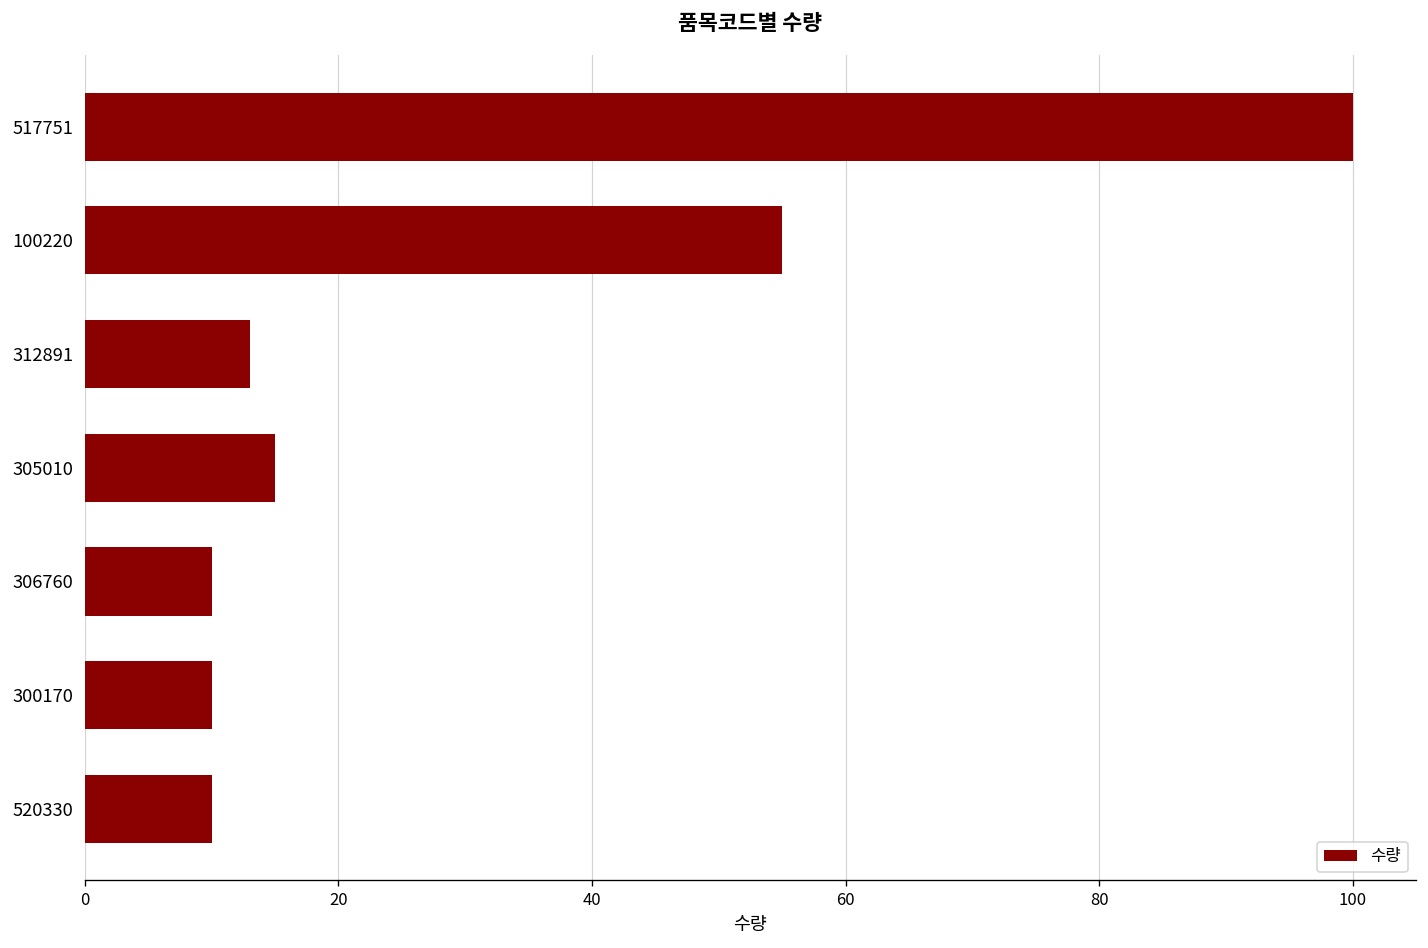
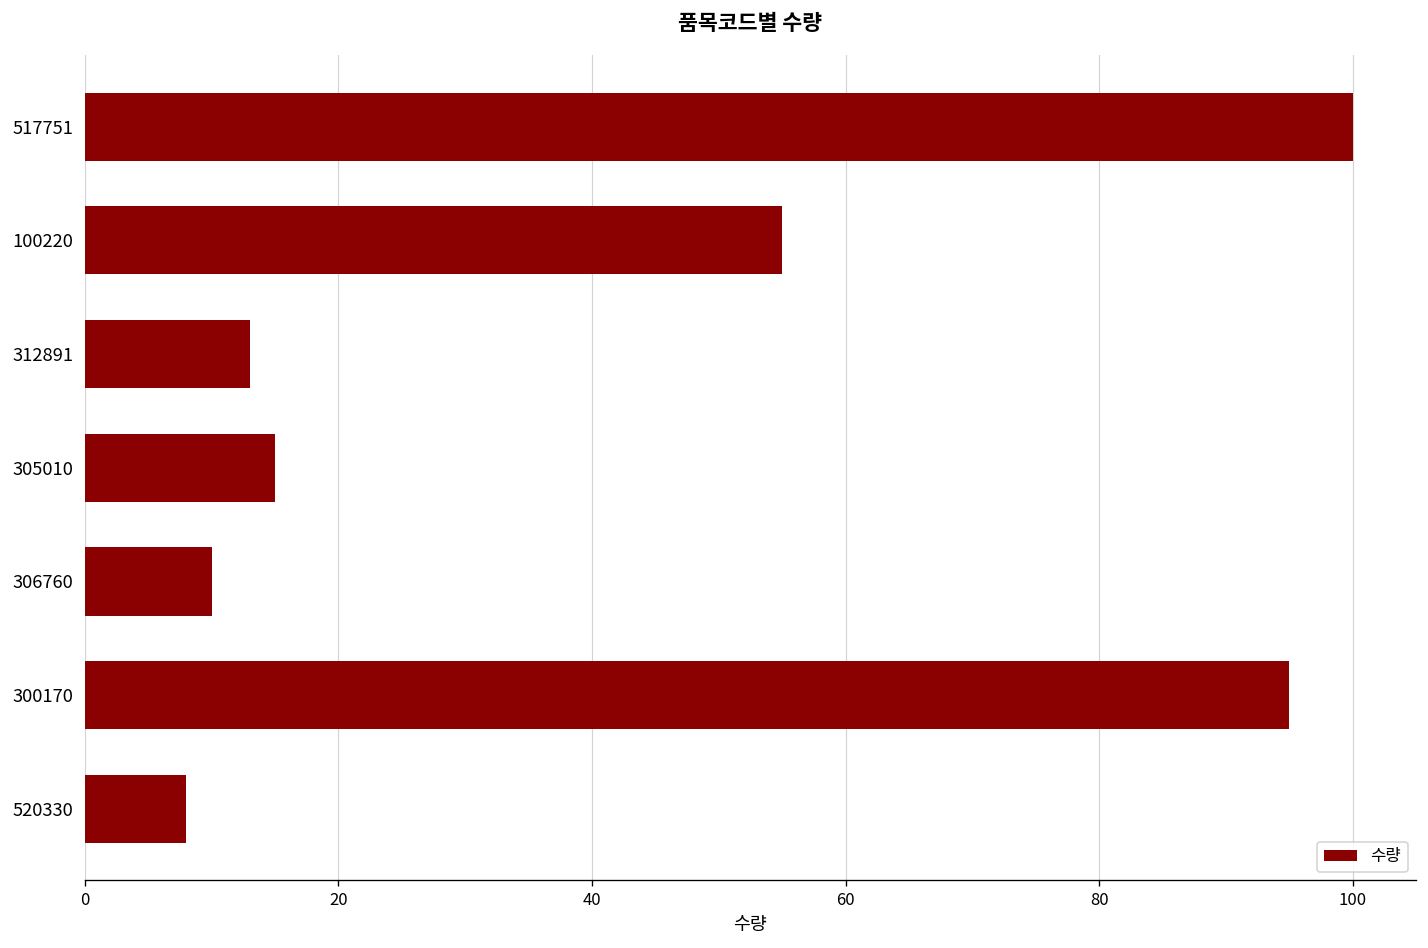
  {
    "517751": 100,
    "100220": 55,
    "312891": 13,
    "305010": 15,
    "306760": 10,
-   "300170": 10,
-   "520330": 10
+   "300170": 95,
+   "520330": 8
  }
